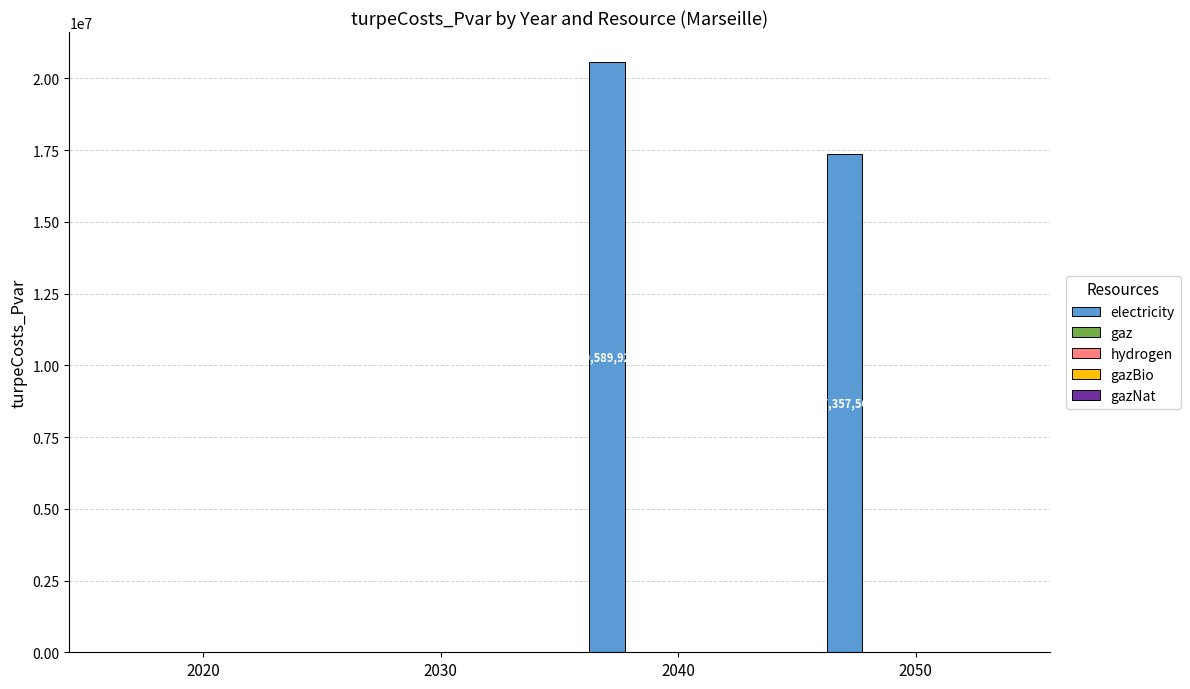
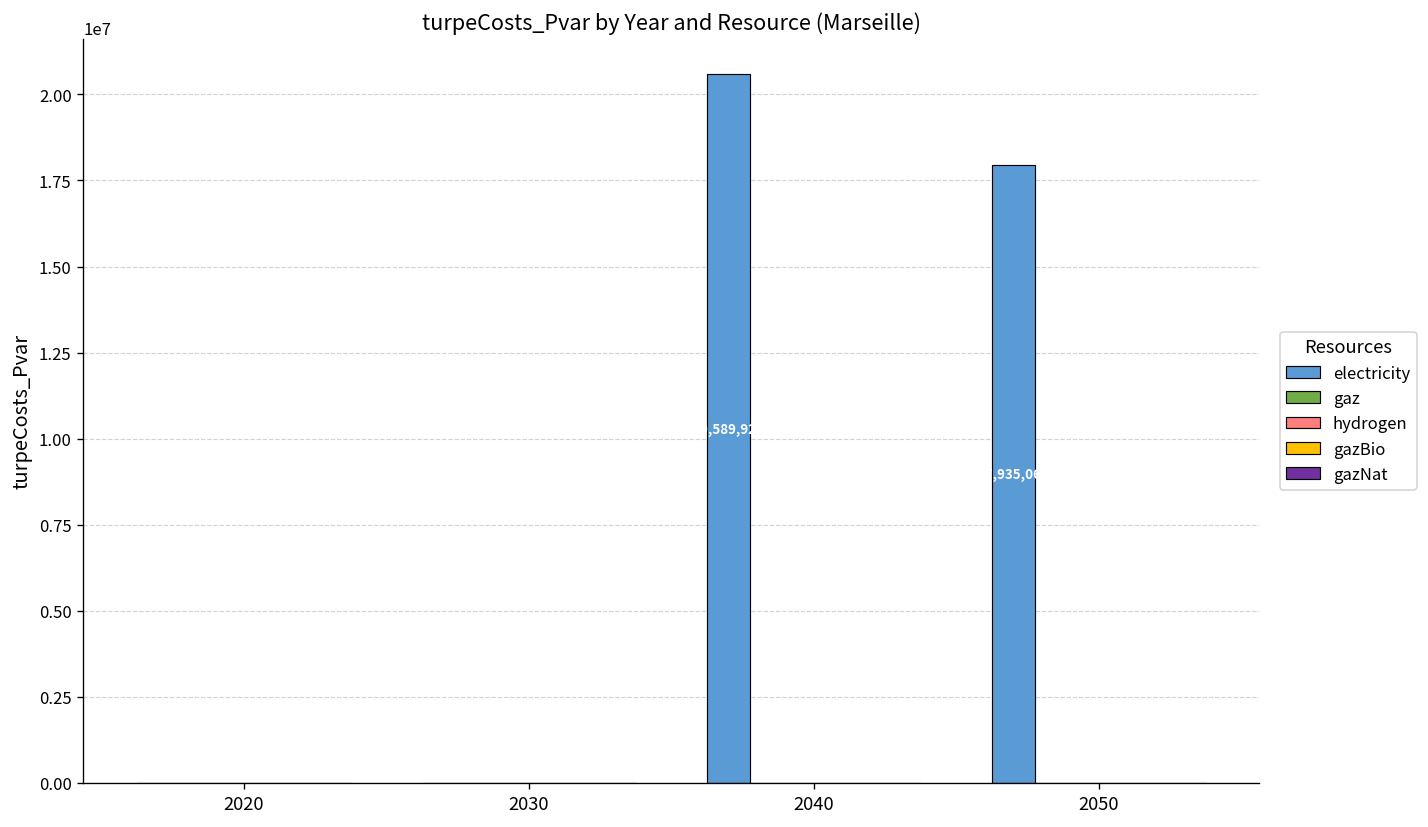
  {
    "electricity": {
      "2040": "20,589,923",
-     "2050": "17,357,569"
+     "2050": "17,935,062"
    },
    "gaz": {
      "2020": "0",
      "2030": "0",
      "2040": "0",
      "2050": "0"
    },
    "hydrogen": {
      "2020": "0",
      "2030": "0",
      "2040": "0",
      "2050": "0"
    },
    "gazBio": {
      "2020": "0",
      "2030": "0",
      "2040": "0",
      "2050": "0"
    },
    "gazNat": {
      "2020": "0",
      "2030": "0",
      "2040": "0",
      "2050": "0"
    }
  }
